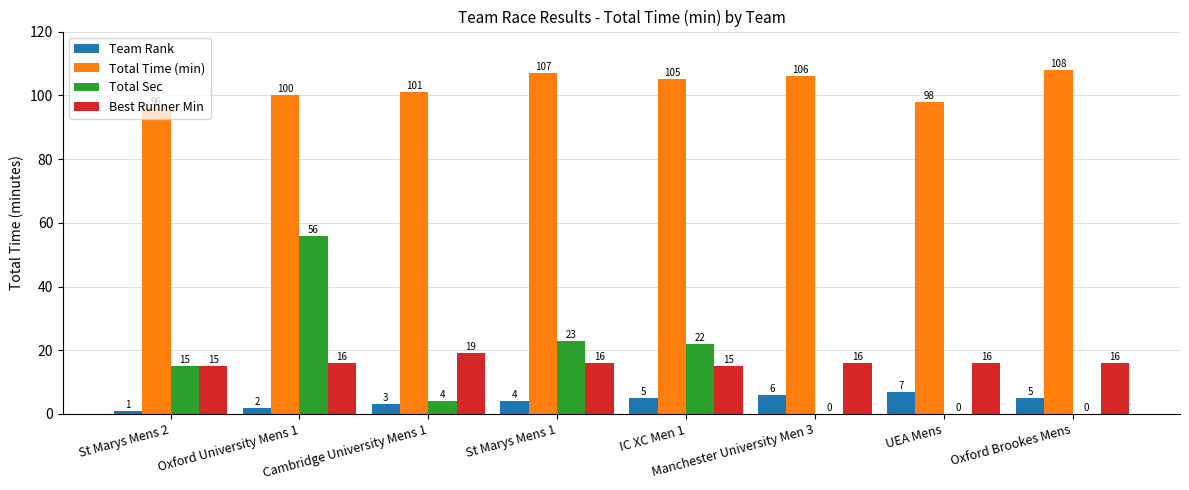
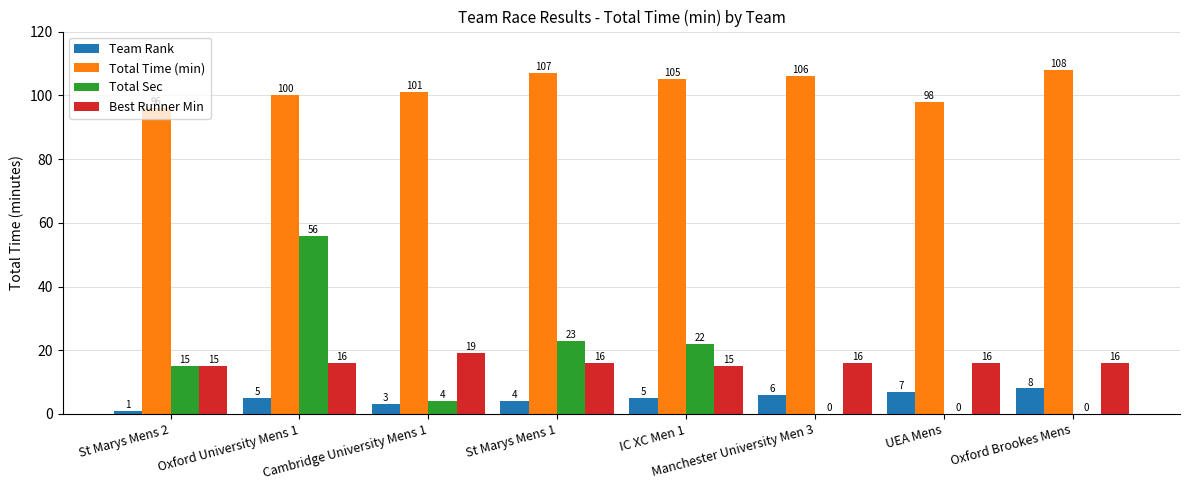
  {
    "Team Rank": {
      "St Marys Mens 2": 1,
-     "Oxford University Mens 1": 2,
+     "Oxford University Mens 1": 5,
      "Cambridge University Mens 1": 3,
      "St Marys Mens 1": 4,
      "IC XC Men 1": 5,
      "Manchester University Men 3": 6,
      "UEA Mens": 7,
-     "Oxford Brookes Mens": 5
+     "Oxford Brookes Mens": 8
    },
    "Total Time (min)": {
      "Oxford University Mens 1": 100,
      "Cambridge University Mens 1": 101,
      "St Marys Mens 1": 107,
      "IC XC Men 1": 105,
      "Manchester University Men 3": 106,
      "UEA Mens": 98,
      "Oxford Brookes Mens": 108
    },
    "Total Sec": {
      "St Marys Mens 2": 15,
      "Oxford University Mens 1": 56,
      "Cambridge University Mens 1": 4,
      "St Marys Mens 1": 23,
      "IC XC Men 1": 22,
      "Manchester University Men 3": 0,
      "UEA Mens": 0,
      "Oxford Brookes Mens": 0
    },
    "Best Runner Min": {
      "St Marys Mens 2": 15,
      "Oxford University Mens 1": 16,
      "Cambridge University Mens 1": 19,
      "St Marys Mens 1": 16,
      "IC XC Men 1": 15,
      "Manchester University Men 3": 16,
      "UEA Mens": 16,
      "Oxford Brookes Mens": 16
    }
  }
